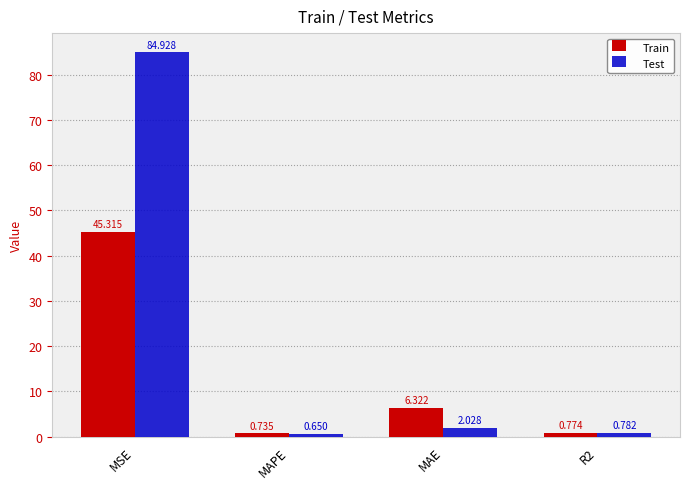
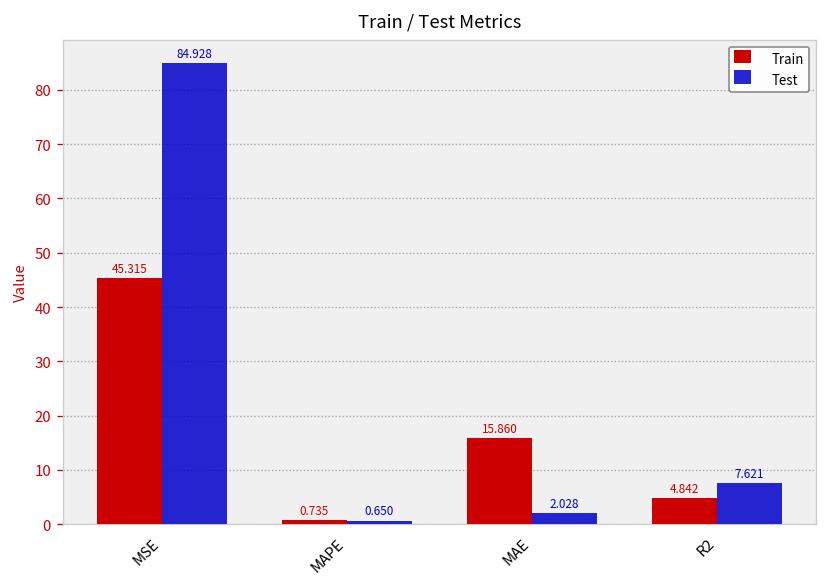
  {
    "Train": {
      "MSE": 45.315,
      "MAPE": 0.735,
-     "MAE": 6.322,
-     "R2": 0.774
+     "MAE": 15.860,
+     "R2": 4.842
    },
    "Test": {
      "MSE": 84.928,
      "MAPE": 0.650,
      "MAE": 2.028,
-     "R2": 0.782
+     "R2": 7.621
    }
  }
